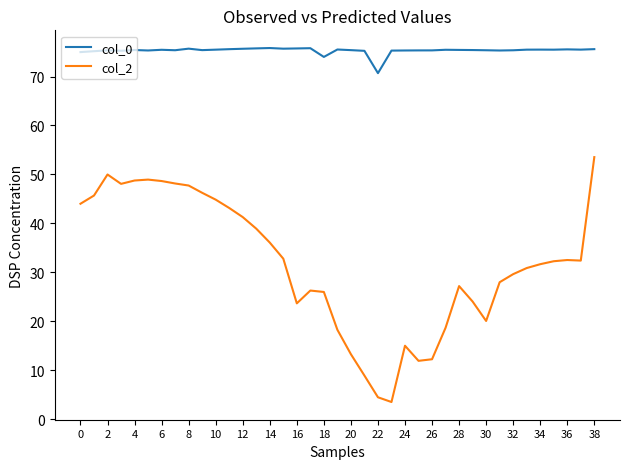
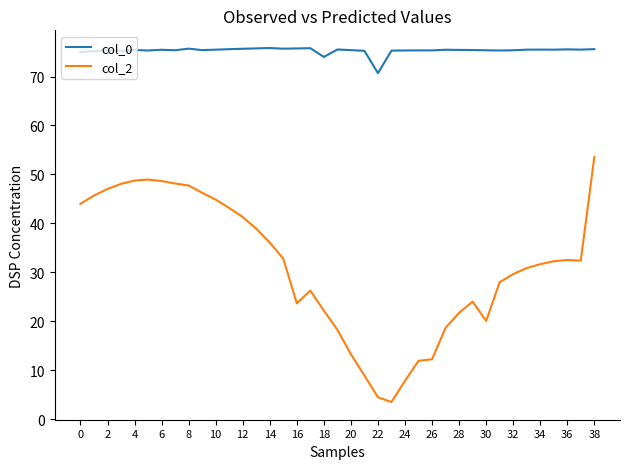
  {
    "col_0": {
      "6": 75,
      "8": 76,
      "10": 75,
      "12": 76,
      "14": 76,
      "16": 76,
      "18": 74,
      "20": 75,
      "22": 71,
      "24": 75,
      "26": 75,
      "28": 75,
      "30": 75,
      "32": 75,
      "34": 76,
      "36": 76,
      "38": 76
    },
    "col_2": {
      "0": 44,
-     "2": 50,
+     "2": 47,
      "4": 49,
      "6": 49,
      "8": 48,
      "10": 45,
      "12": 41,
      "14": 36,
      "16": 24,
-     "18": 26,
+     "18": 22,
      "20": 13,
      "22": 4,
-     "24": 15,
+     "24": 8,
      "26": 12,
-     "28": 27,
+     "28": 22,
      "30": 20,
      "32": 30,
      "34": 32,
      "36": 33,
      "38": 54
    }
  }
